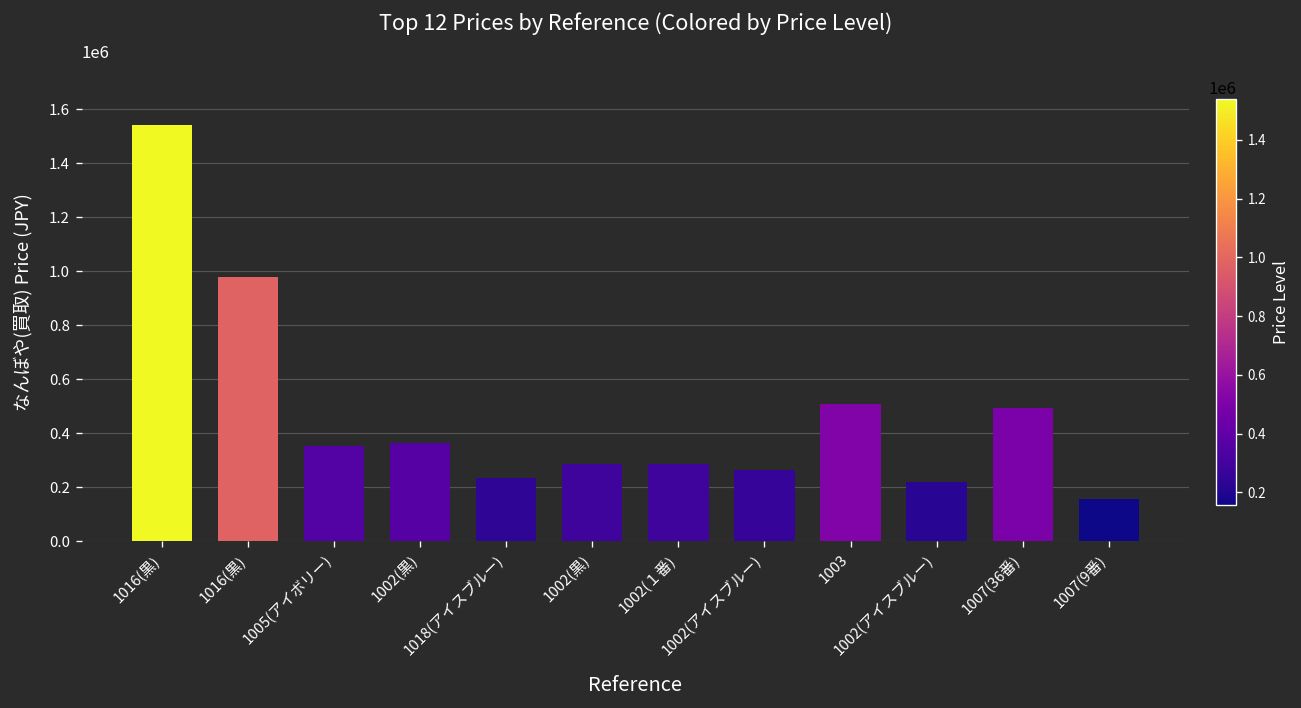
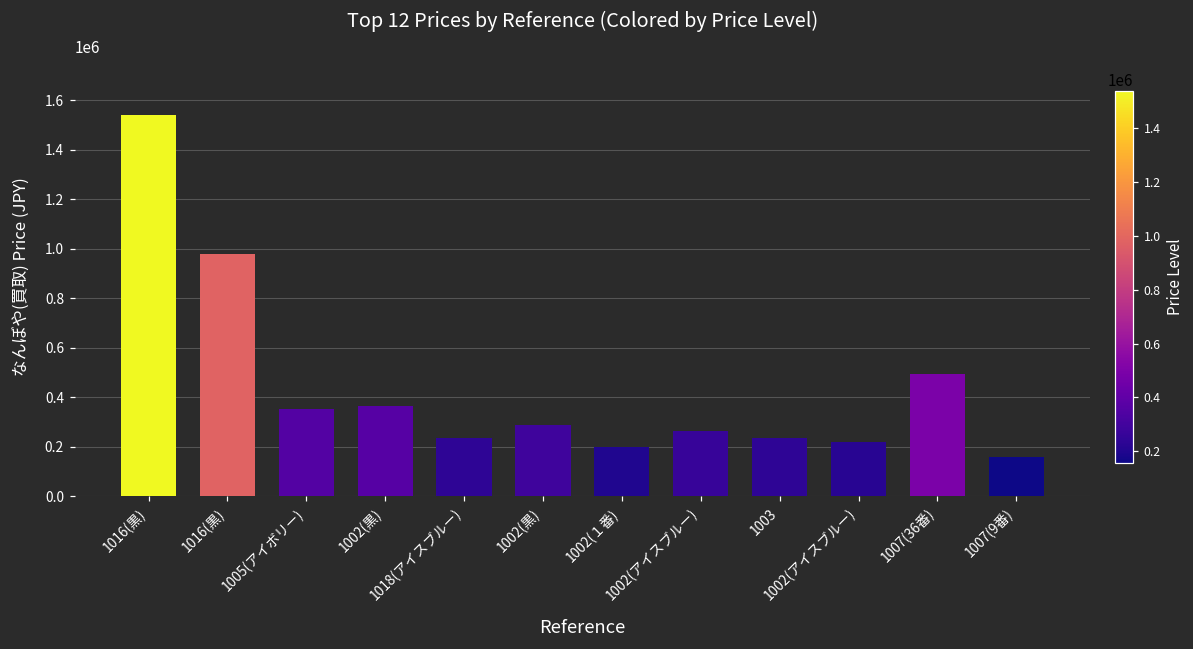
  {
    "1005(アイボリー)": 350000,
    "1018(アイスブルー)": 230000,
-   "1002(１番)": 280000,
-   "1003": 510000,
+   "1002(１番)": 200000,
+   "1003": 240000,
    "1007(36番)": 490000,
    "1007(9番)": 160000
  }
